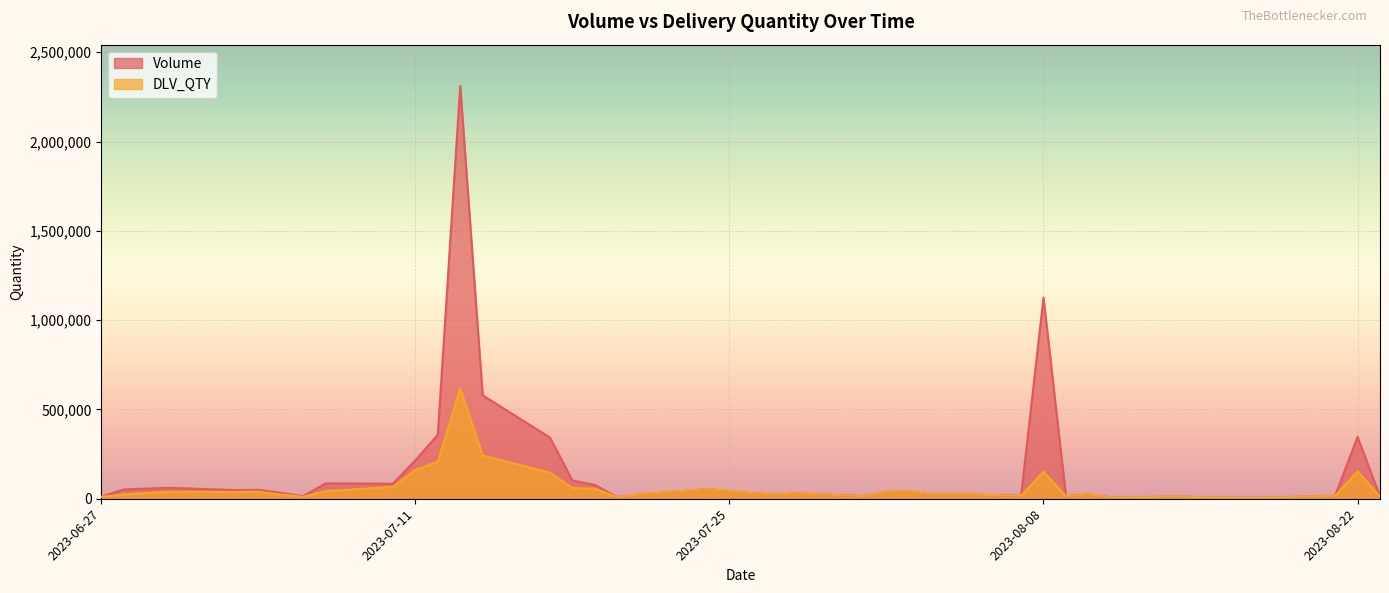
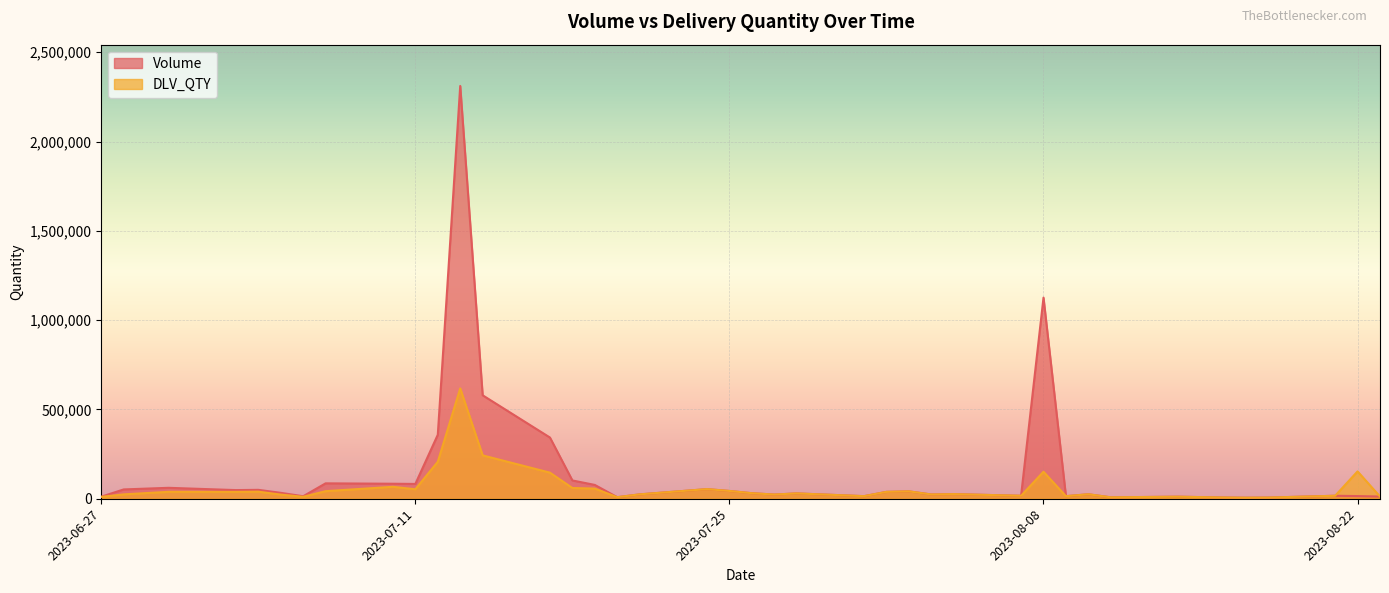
  {
    "Volume": {
-     "2023-07-11": "210,000",
+     "2023-07-11": "80,000",
      "2023-08-08": "1,130,000",
-     "2023-08-22": "350,000"
+     "2023-08-22": "10,000"
    },
    "DLV_QTY": {
-     "2023-07-11": "160,000",
+     "2023-07-11": "50,000",
      "2023-08-08": "150,000",
      "2023-08-22": "150,000"
    }
  }
